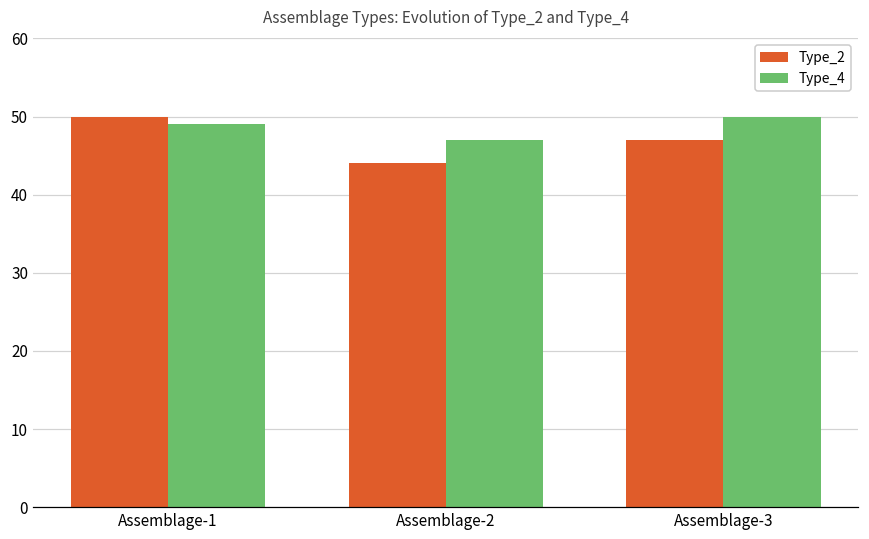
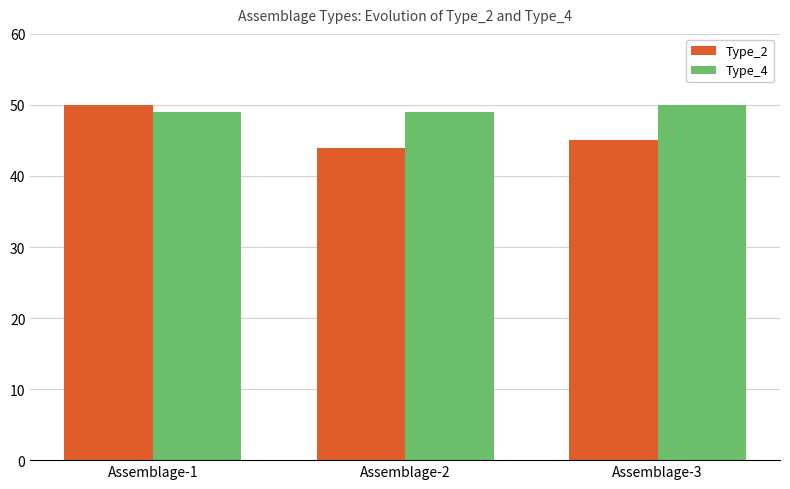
  {
    "Type_2": {
      "Assemblage-1": 50,
      "Assemblage-2": 44,
-     "Assemblage-3": 47
+     "Assemblage-3": 45
    },
    "Type_4": {
      "Assemblage-1": 49,
-     "Assemblage-2": 47,
+     "Assemblage-2": 49,
      "Assemblage-3": 50
    }
  }
